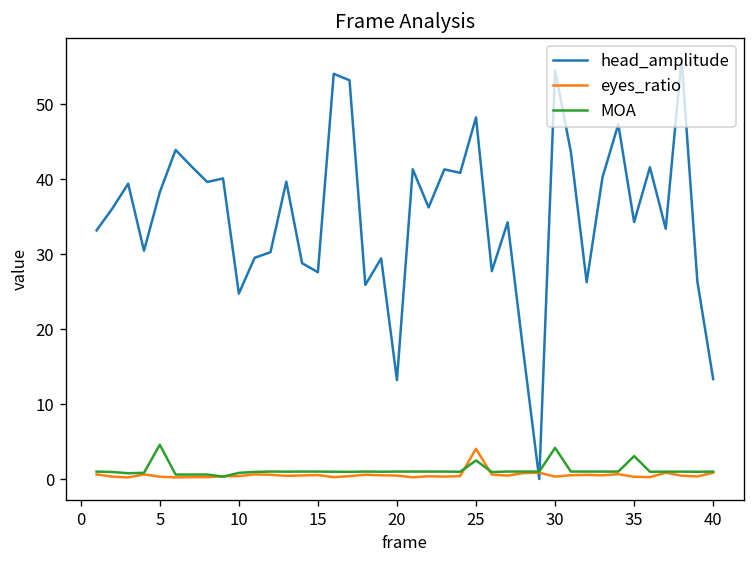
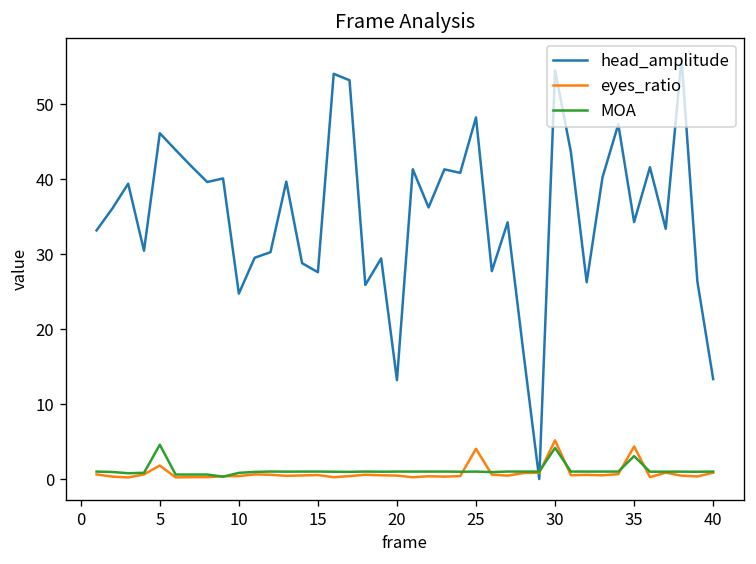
  {
    "head_amplitude": {
-     "5": 38,
+     "5": 46,
      "10": 25,
      "15": 28,
      "20": 13,
      "25": 48,
      "35": 34,
      "40": 13
    },
    "eyes_ratio": {
-     "5": 0,
+     "5": 2,
      "10": 0,
      "15": 1,
      "20": 0,
      "25": 4,
-     "30": 0,
-     "35": 0
+     "30": 5,
+     "35": 4
    },
    "MOA": {
      "5": 5,
      "10": 1,
      "15": 1,
      "20": 1,
-     "25": 2,
+     "25": 1,
      "30": 4,
      "35": 3
    }
  }
